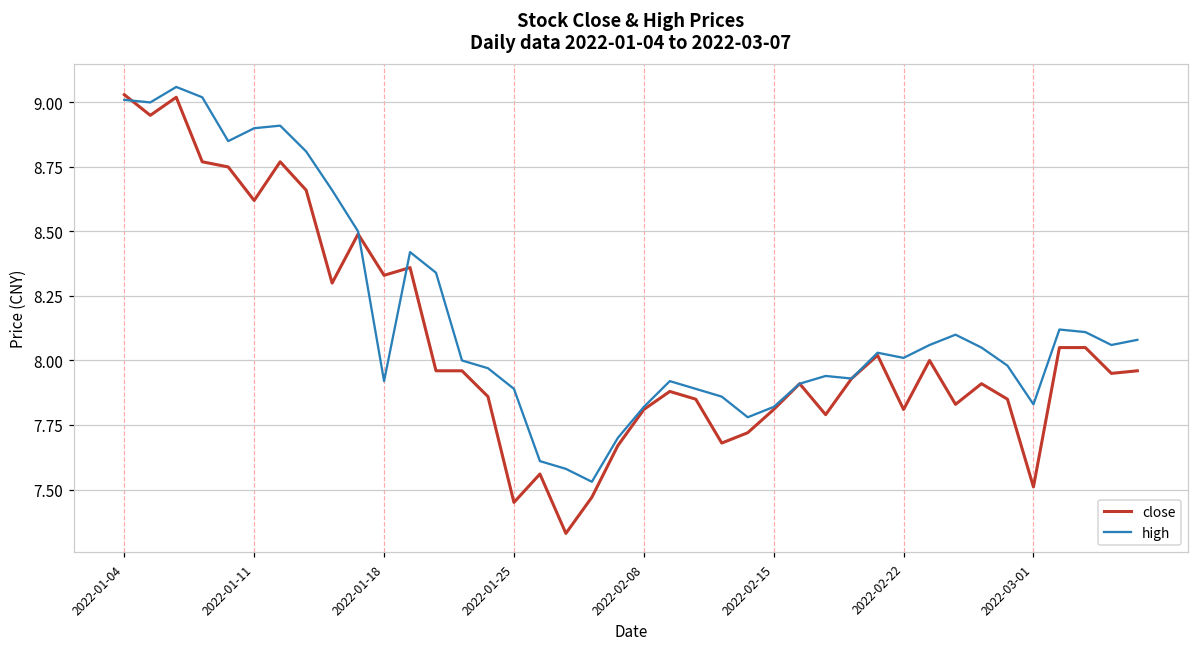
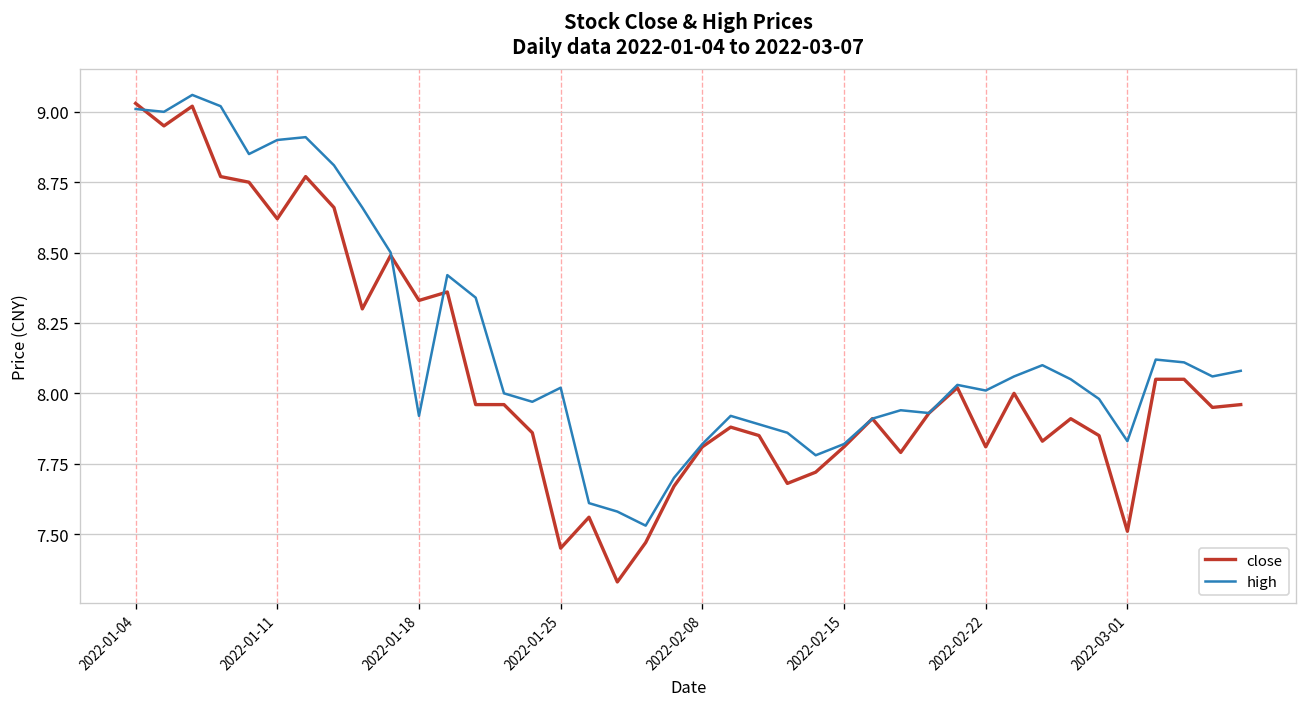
  {
    "close": {
      "2022-01-04": 9.03,
      "2022-01-11": 8.62,
      "2022-01-18": 8.33,
      "2022-01-25": 7.45,
      "2022-02-22": 7.81,
      "2022-03-01": 7.51
    },
    "high": {
      "2022-01-04": 9.01,
      "2022-01-11": 8.90,
      "2022-01-18": 7.92,
-     "2022-01-25": 7.89,
+     "2022-01-25": 8.02,
      "2022-02-22": 8.01,
      "2022-03-01": 7.83
    }
  }
